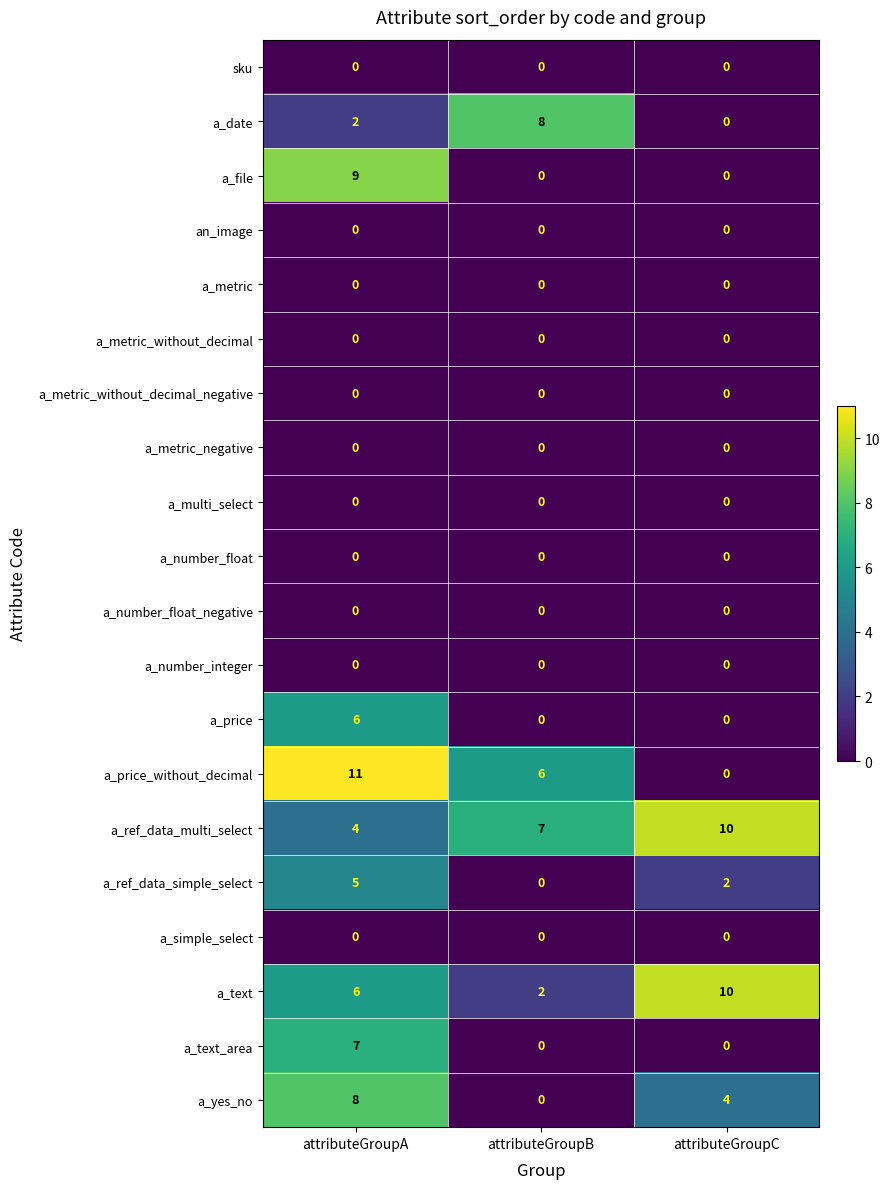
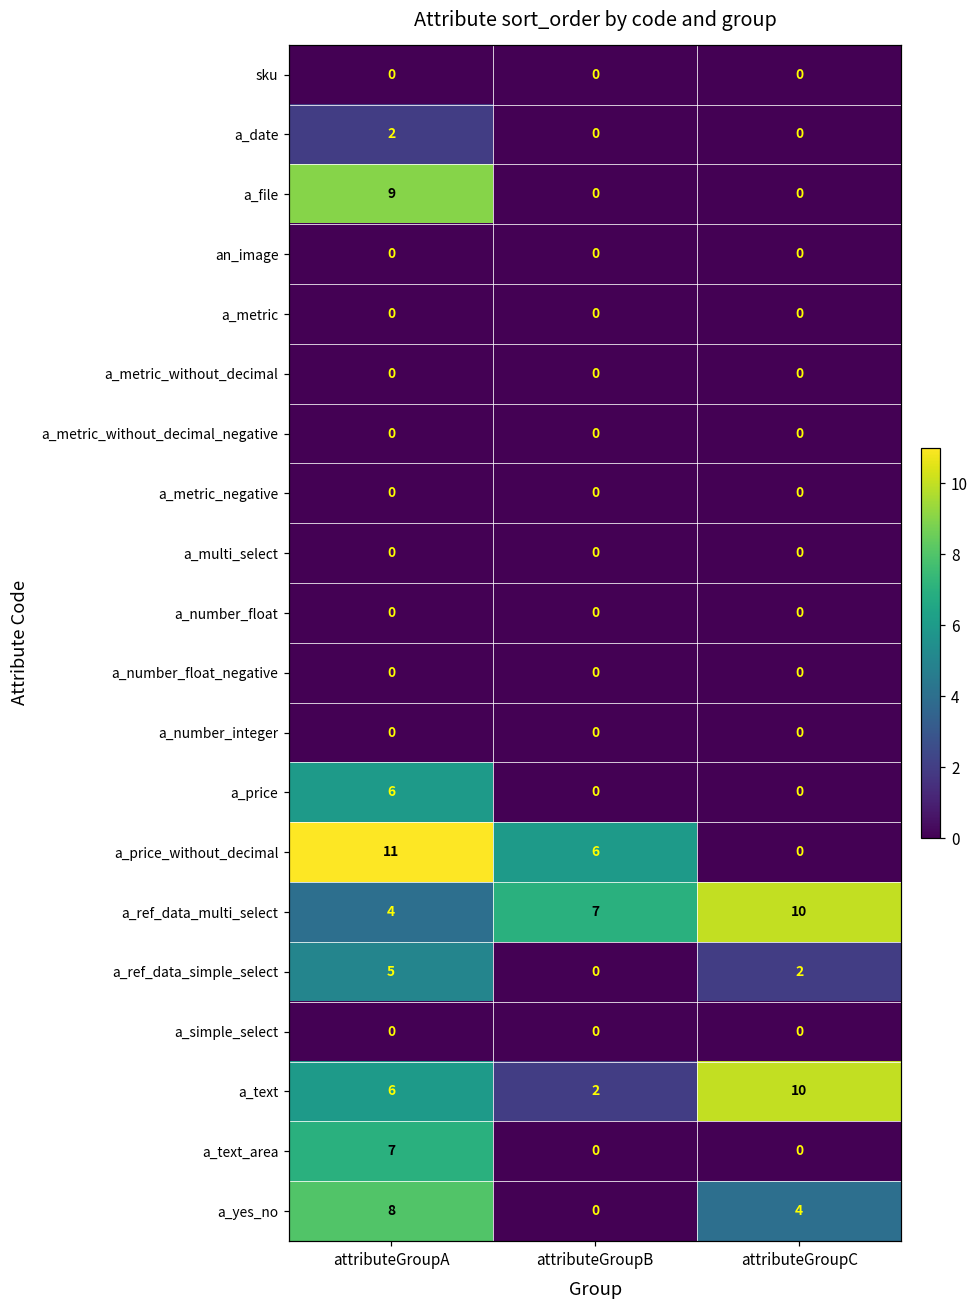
  {
    "sku": {
      "attributeGroupA": 0,
      "attributeGroupB": 0,
      "attributeGroupC": 0
    },
    "a_date": {
      "attributeGroupA": 2,
-     "attributeGroupB": 8,
+     "attributeGroupB": 0,
      "attributeGroupC": 0
    },
    "a_file": {
      "attributeGroupA": 9,
      "attributeGroupB": 0,
      "attributeGroupC": 0
    },
    "an_image": {
      "attributeGroupA": 0,
      "attributeGroupB": 0,
      "attributeGroupC": 0
    },
    "a_metric": {
      "attributeGroupA": 0,
      "attributeGroupB": 0,
      "attributeGroupC": 0
    },
    "a_metric_without_decimal": {
      "attributeGroupA": 0,
      "attributeGroupB": 0,
      "attributeGroupC": 0
    },
    "a_metric_without_decimal_negative": {
      "attributeGroupA": 0,
      "attributeGroupB": 0,
      "attributeGroupC": 0
    },
    "a_metric_negative": {
      "attributeGroupA": 0,
      "attributeGroupB": 0,
      "attributeGroupC": 0
    },
    "a_multi_select": {
      "attributeGroupA": 0,
      "attributeGroupB": 0,
      "attributeGroupC": 0
    },
    "a_number_float": {
      "attributeGroupA": 0,
      "attributeGroupB": 0,
      "attributeGroupC": 0
    },
    "a_number_float_negative": {
      "attributeGroupA": 0,
      "attributeGroupB": 0,
      "attributeGroupC": 0
    },
    "a_number_integer": {
      "attributeGroupA": 0,
      "attributeGroupB": 0,
      "attributeGroupC": 0
    },
    "a_price": {
      "attributeGroupA": 6,
      "attributeGroupB": 0,
      "attributeGroupC": 0
    },
    "a_price_without_decimal": {
      "attributeGroupA": 11,
      "attributeGroupB": 6,
      "attributeGroupC": 0
    },
    "a_ref_data_multi_select": {
      "attributeGroupA": 4,
      "attributeGroupB": 7,
      "attributeGroupC": 10
    },
    "a_ref_data_simple_select": {
      "attributeGroupA": 5,
      "attributeGroupB": 0,
      "attributeGroupC": 2
    },
    "a_simple_select": {
      "attributeGroupA": 0,
      "attributeGroupB": 0,
      "attributeGroupC": 0
    },
    "a_text": {
      "attributeGroupA": 6,
      "attributeGroupB": 2,
      "attributeGroupC": 10
    },
    "a_text_area": {
      "attributeGroupA": 7,
      "attributeGroupB": 0,
      "attributeGroupC": 0
    },
    "a_yes_no": {
      "attributeGroupA": 8,
      "attributeGroupB": 0,
      "attributeGroupC": 4
    }
  }
